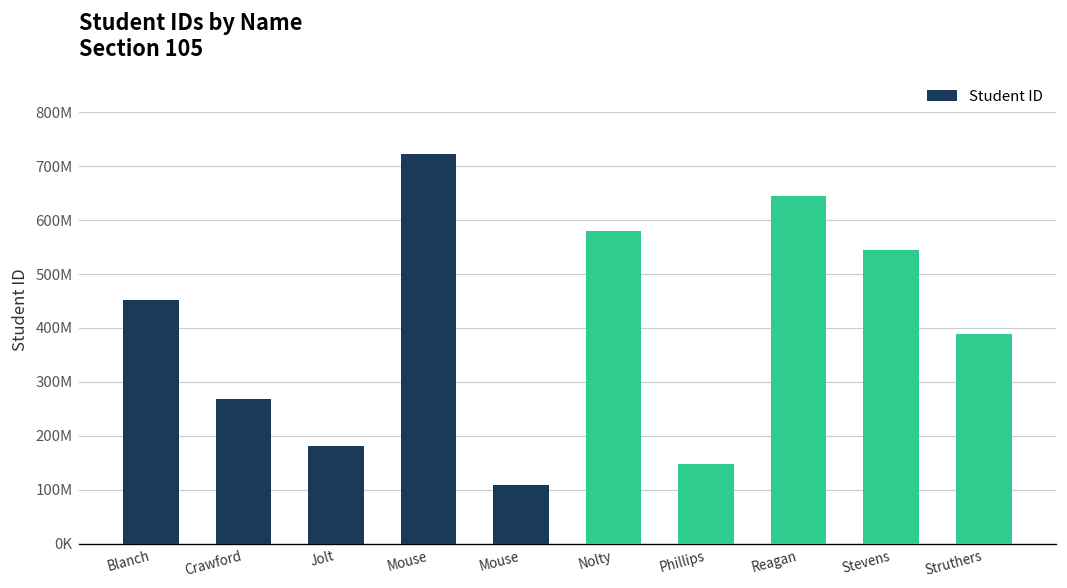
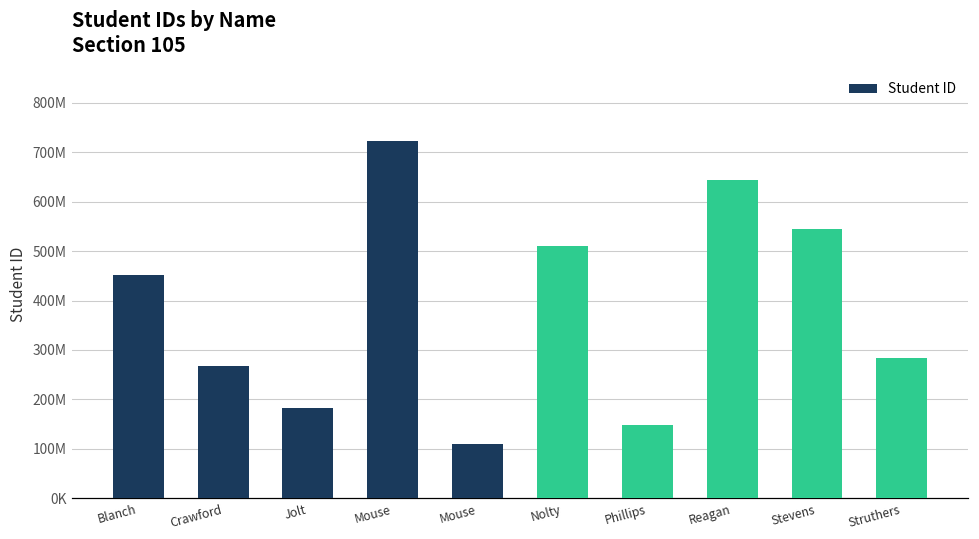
  {
    "Blanch": 450000000,
    "Crawford": 270000000,
    "Jolt": 180000000,
-   "Nolty": 580000000,
+   "Nolty": 510000000,
    "Phillips": 150000000,
    "Reagan": 640000000,
    "Stevens": 540000000,
-   "Struthers": 390000000
+   "Struthers": 280000000
  }
